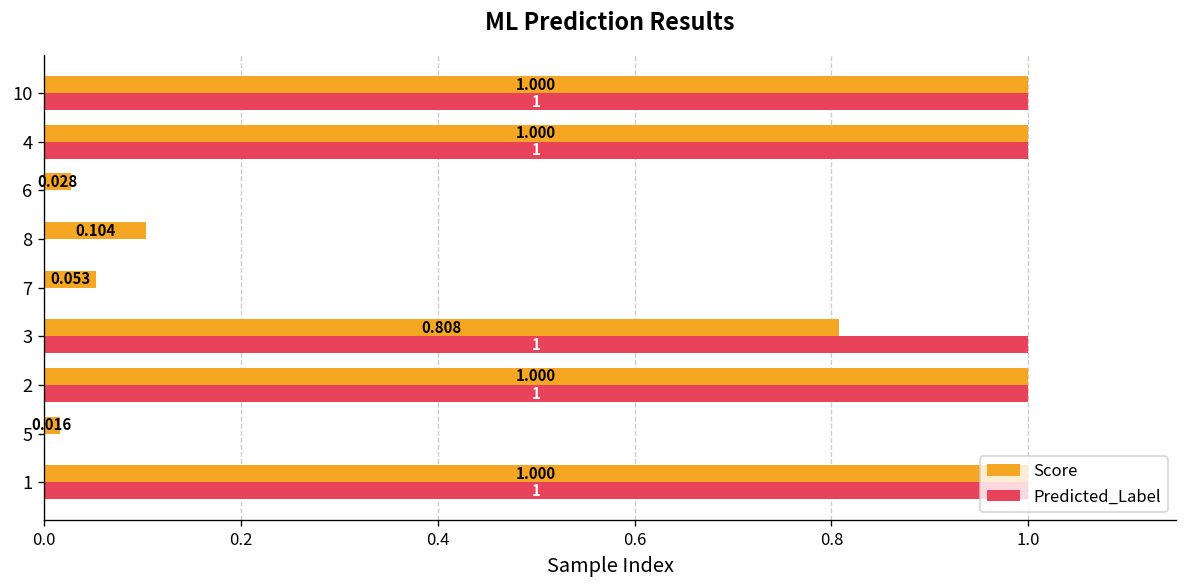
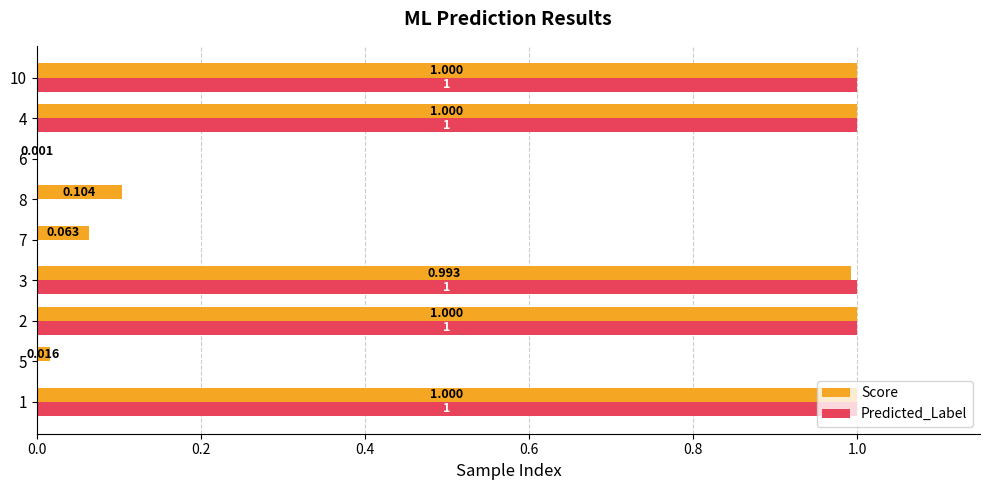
  {
    "Score": {
      "10": 1.000,
      "4": 1.000,
-     "6": 0.028,
+     "6": 0.001,
      "8": 0.104,
-     "7": 0.053,
-     "3": 0.808,
+     "7": 0.063,
+     "3": 0.993,
      "2": 1.000,
      "5": 0.016
    },
    "Predicted_Label": {
      "10": 1,
      "4": 1,
      "3": 1,
      "2": 1
    }
  }
